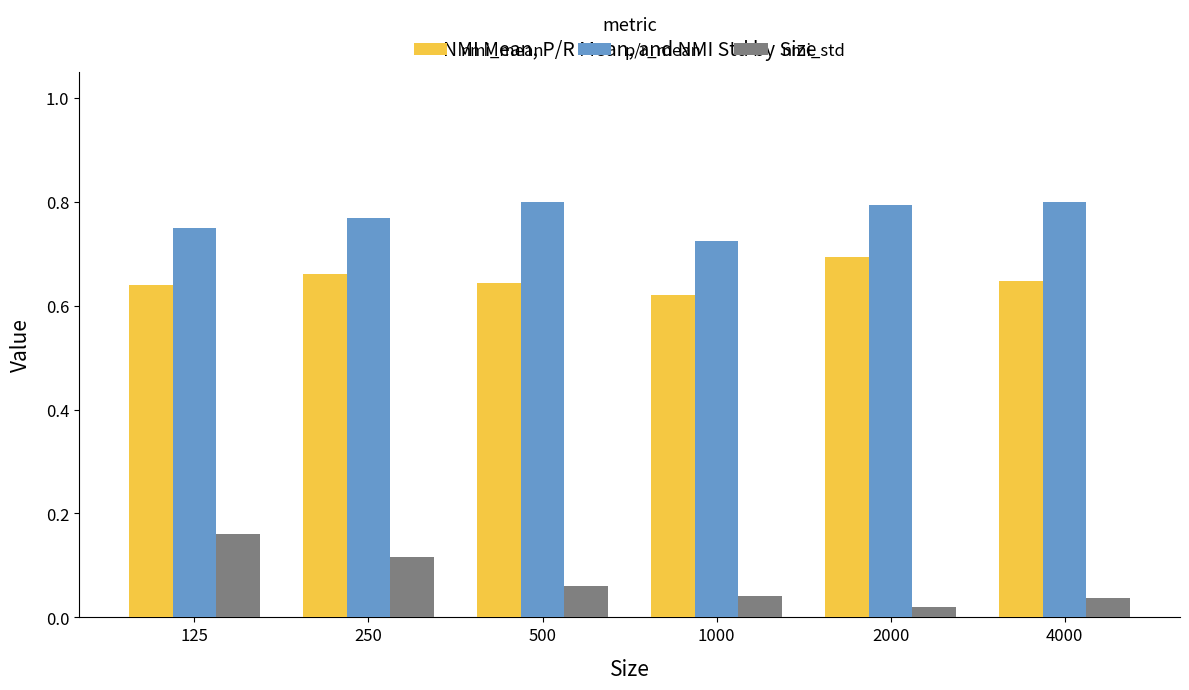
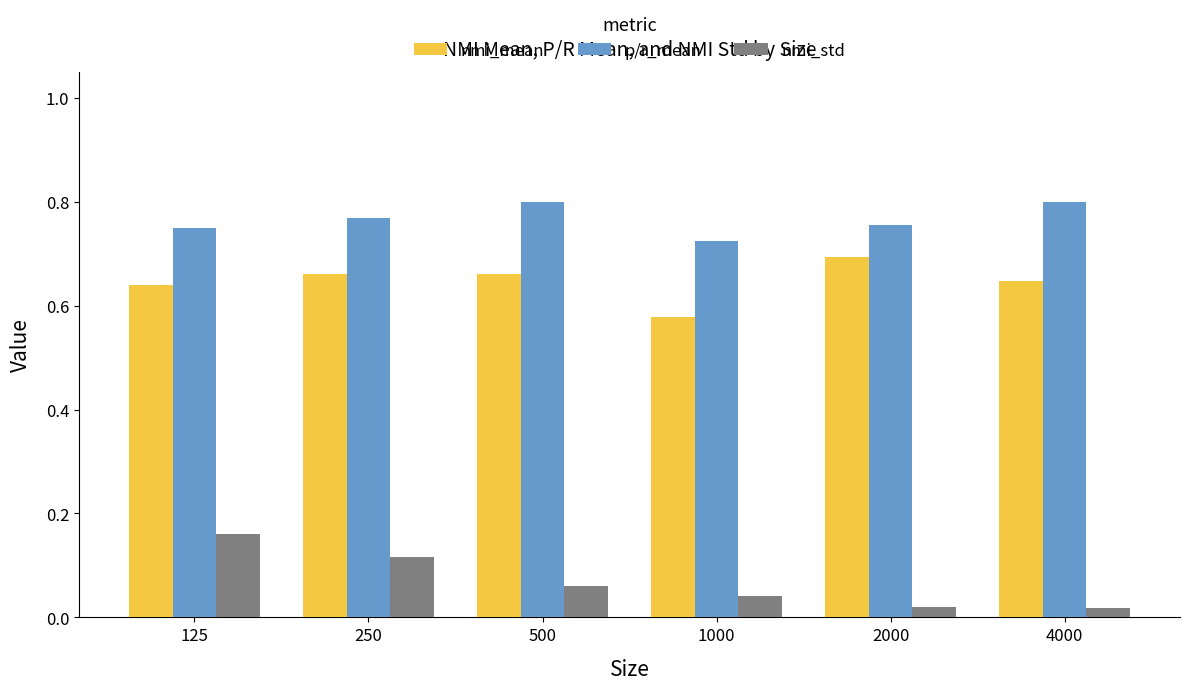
  {
    "nmi_mean": {
      "125": 0.64,
      "250": 0.66,
-     "500": 0.64,
-     "1000": 0.62,
+     "500": 0.66,
+     "1000": 0.58,
      "2000": 0.69,
      "4000": 0.65
    },
    "p/r_mean": {
      "125": 0.75,
      "250": 0.77,
      "500": 0.80,
      "1000": 0.72,
-     "2000": 0.79,
+     "2000": 0.76,
      "4000": 0.80
    },
    "nmi_std": {
      "125": 0.16,
      "250": 0.12,
      "500": 0.06,
      "1000": 0.04,
      "2000": 0.02,
-     "4000": 0.04
+     "4000": 0.02
    }
  }
